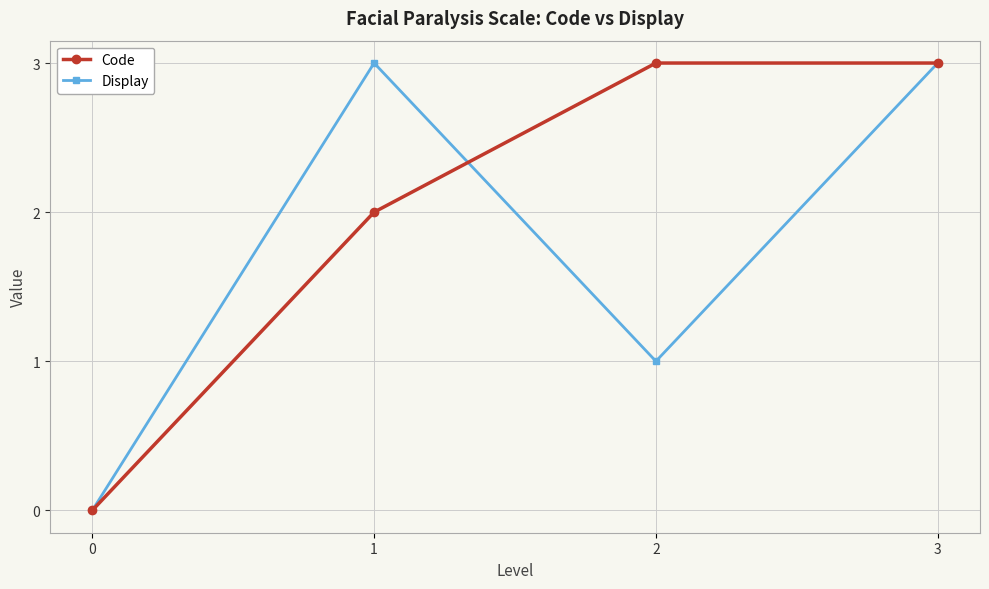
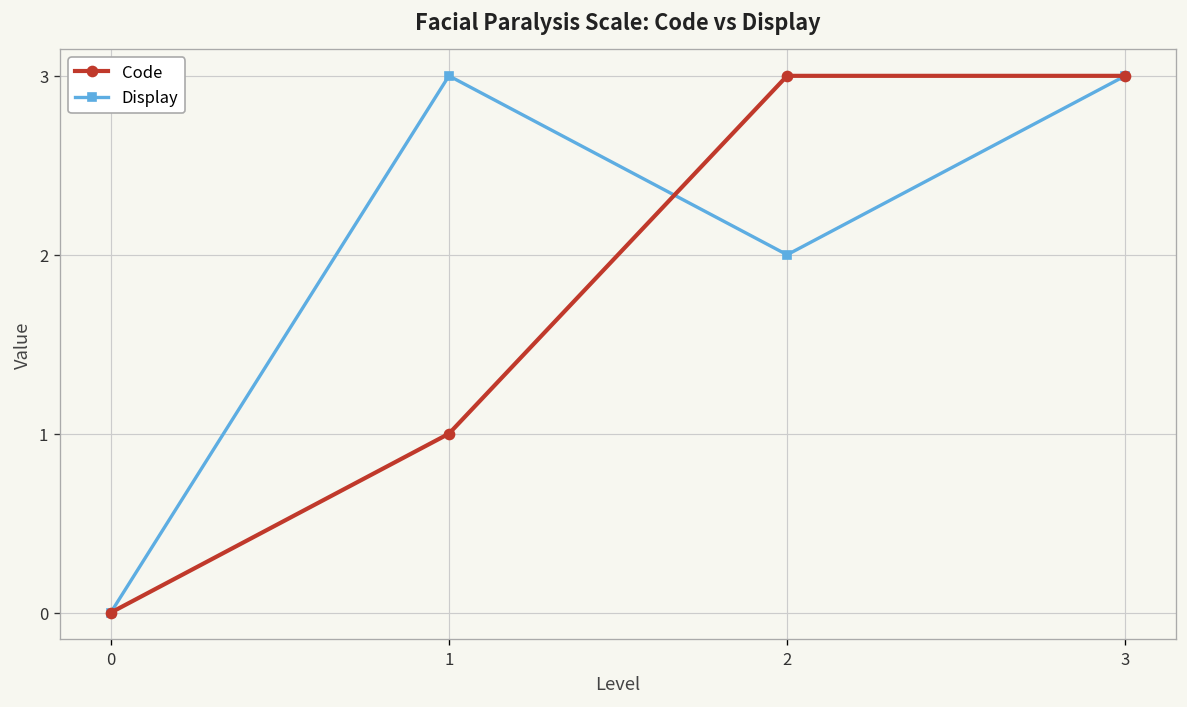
  {
    "Code": {
-     "1": 2,
+     "1": 1,
      "2": 3
    },
    "Display": {
      "1": 3,
-     "2": 1
+     "2": 2
    }
  }
